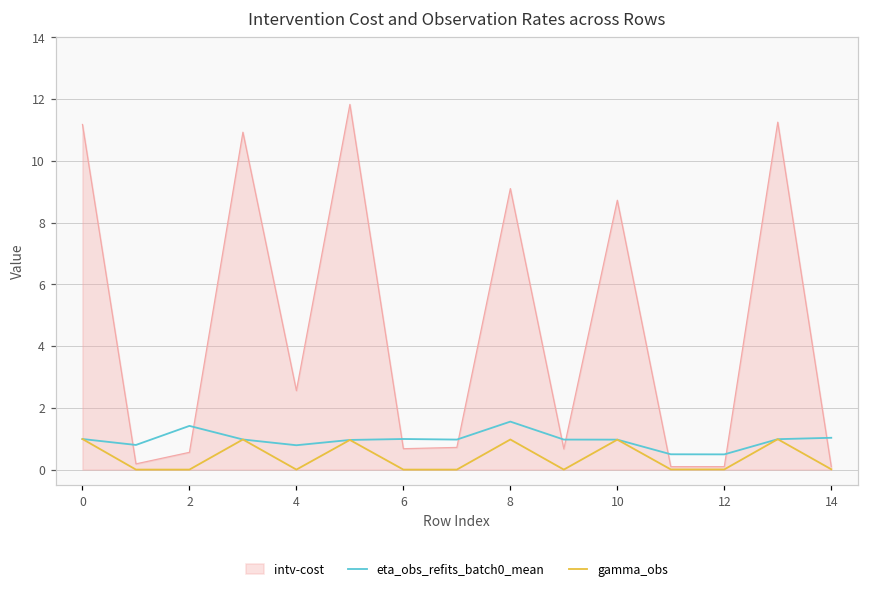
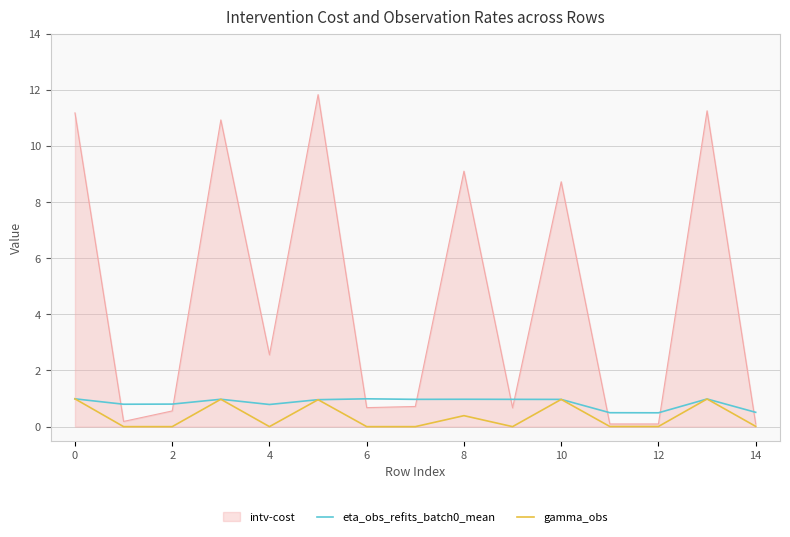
  {
    "intv-cost": {
      "0": 11.2,
      "2": 0.6,
      "4": 2.6,
      "6": 0.7,
      "8": 9.1,
      "10": 8.7
    },
    "eta_obs_refits_batch0_mean": {
-     "2": 1.4,
+     "2": 0.8,
      "4": 0.8,
      "6": 1.0,
-     "8": 1.6,
+     "8": 1.0,
      "12": 0.5,
-     "14": 1.0
+     "14": 0.5
    },
    "gamma_obs": {
      "2": 0.0,
      "4": 0.0,
      "6": 0.0,
-     "8": 1.0
+     "8": 0.4
    }
  }
